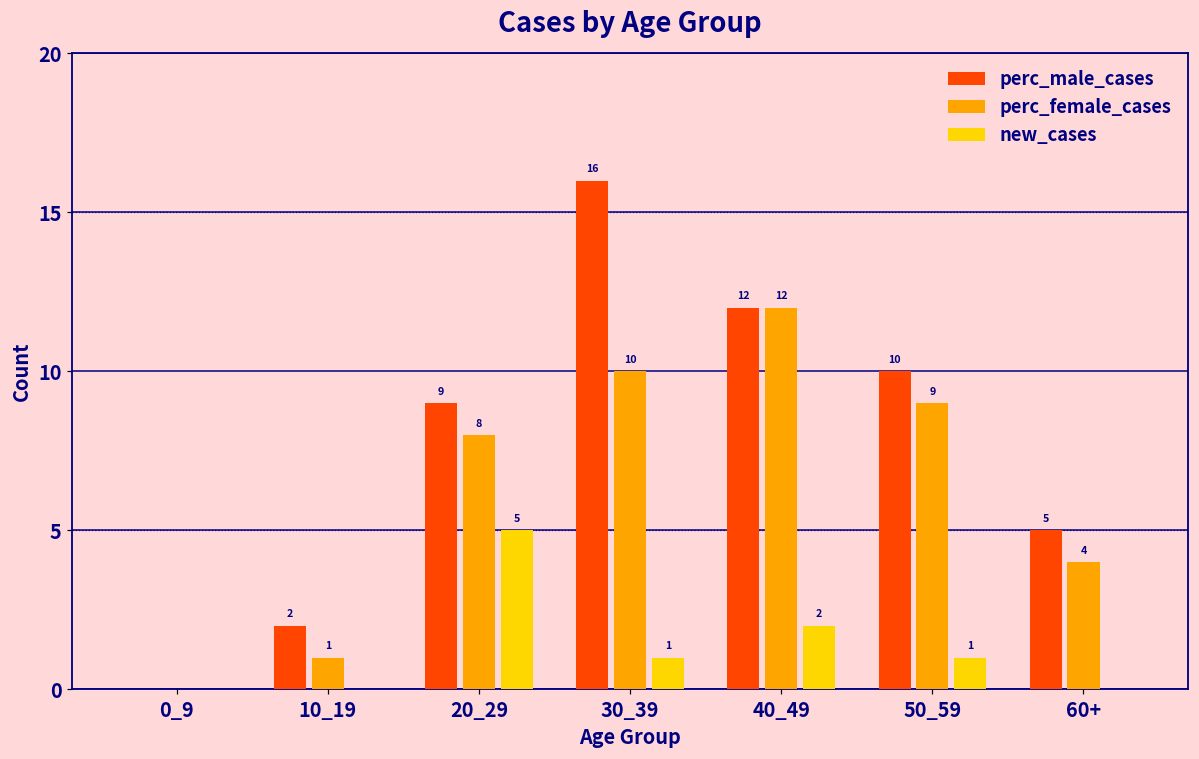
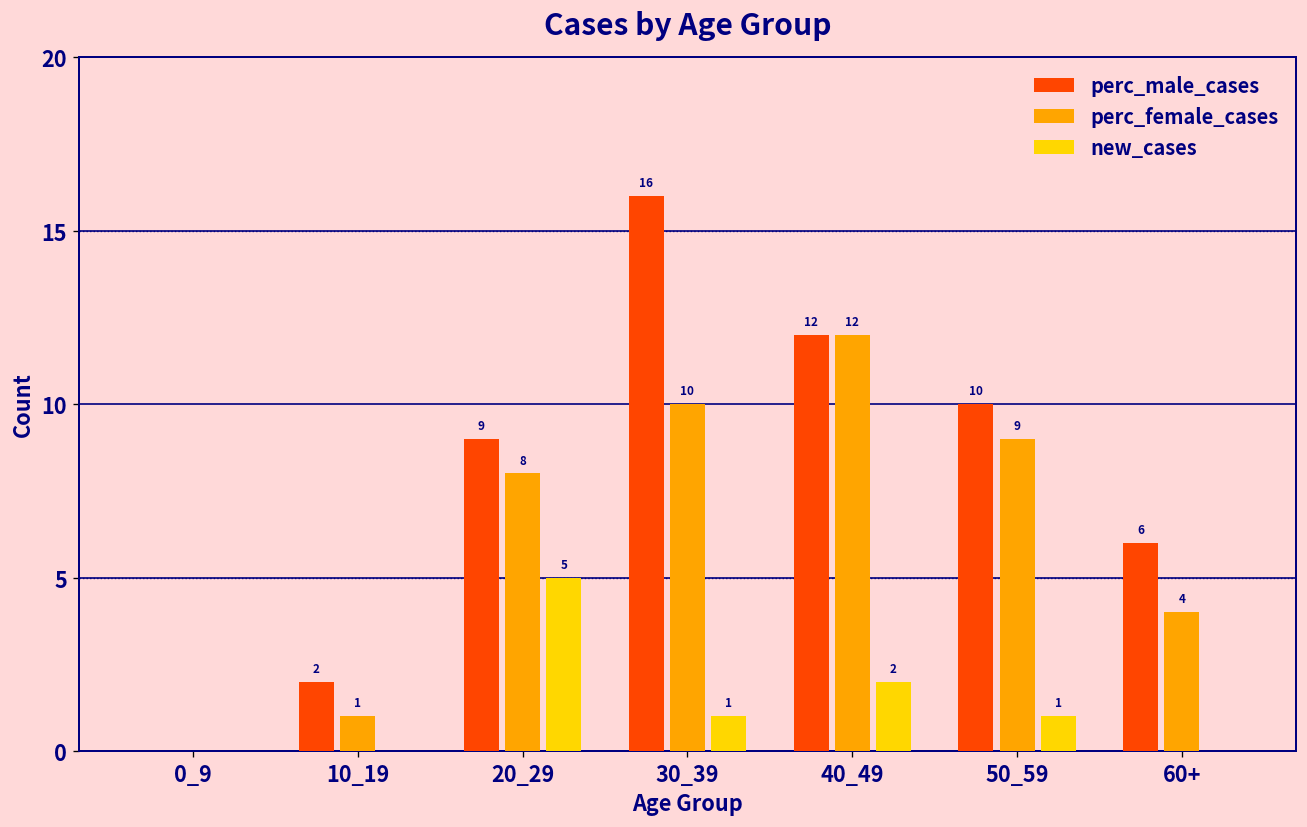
  {
    "perc_male_cases": {
      "10_19": 2,
      "20_29": 9,
      "30_39": 16,
      "40_49": 12,
      "50_59": 10,
-     "60+": 5
+     "60+": 6
    }
  }
